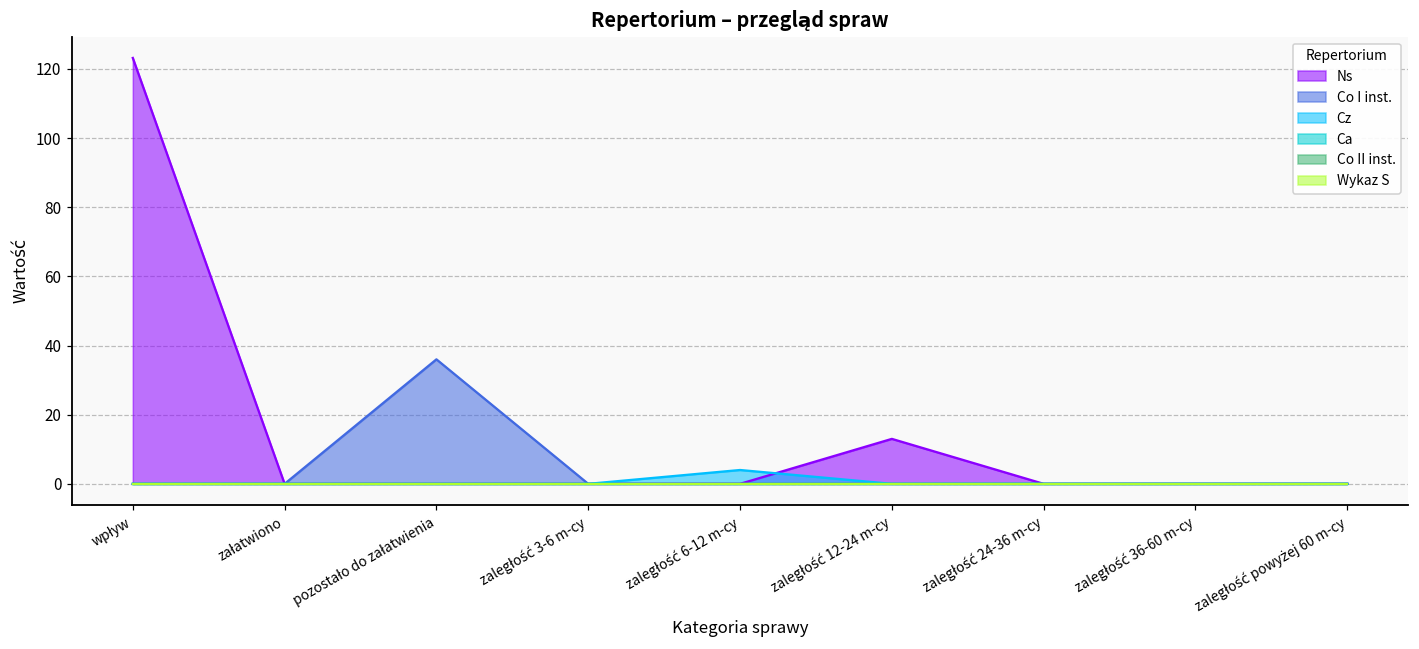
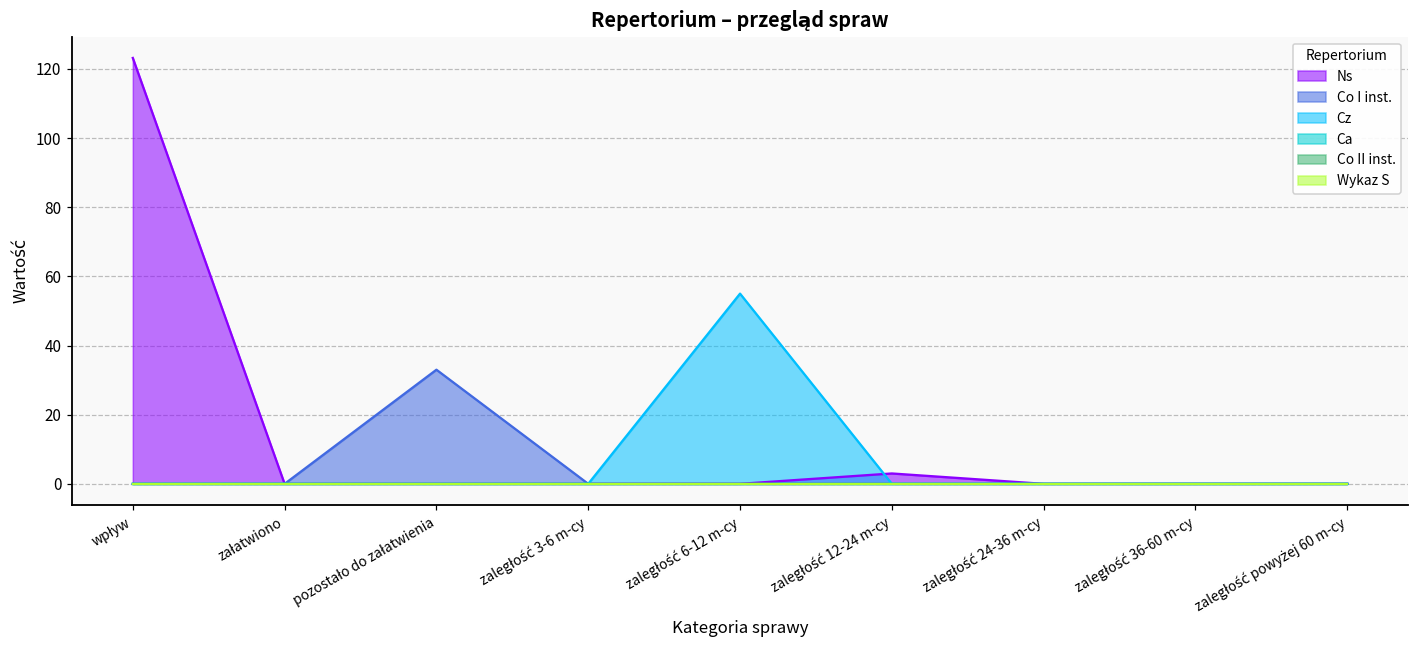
  {
    "Ns": {
      "wpływ": 123,
-     "zaległość 12-24 m-cy": 13
+     "zaległość 12-24 m-cy": 3
    },
    "Co I inst.": {
-     "pozostało do załatwienia": 36
+     "pozostało do załatwienia": 33
    },
    "Cz": {
-     "zaległość 6-12 m-cy": 4
+     "zaległość 6-12 m-cy": 55
    }
  }
